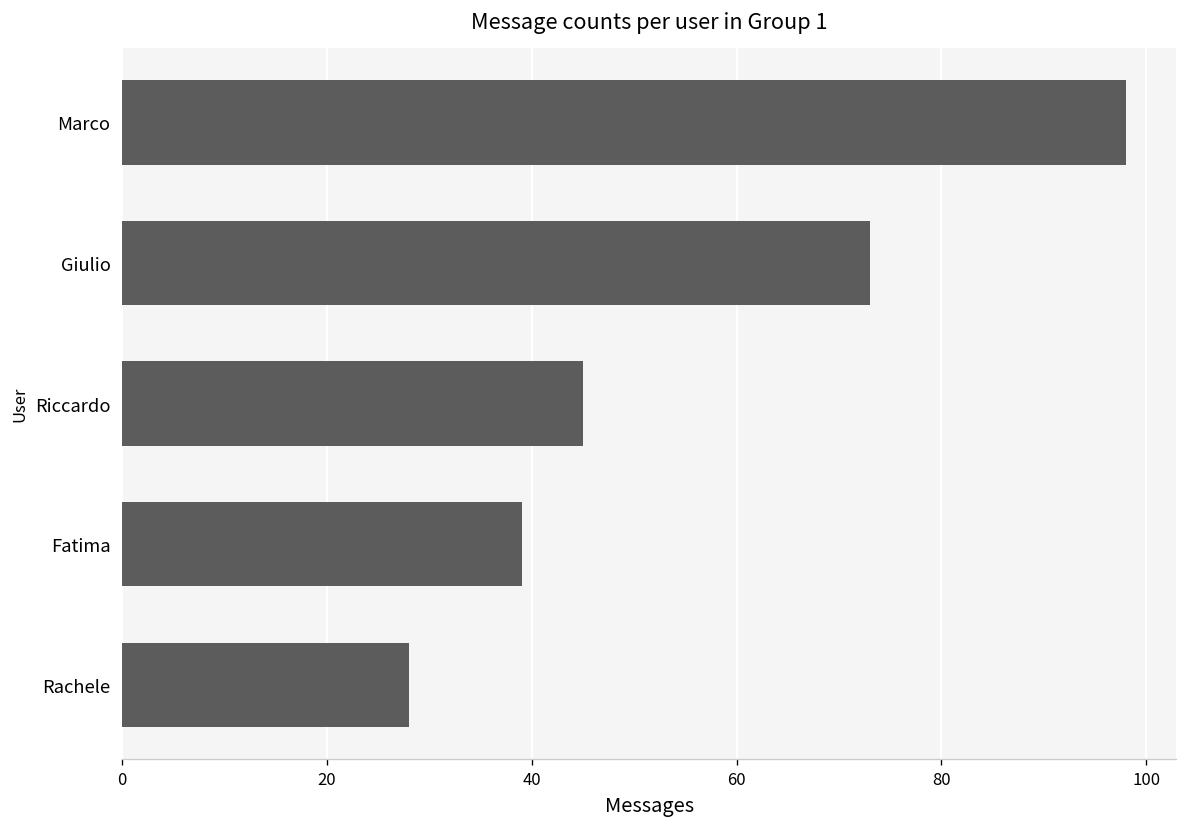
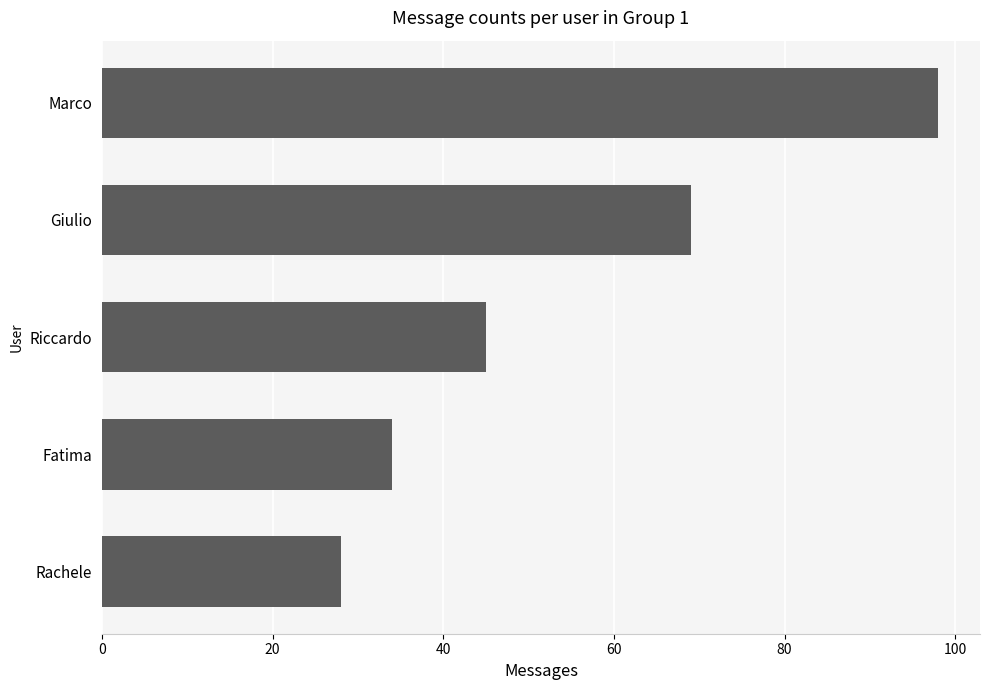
  {
    "Marco": 98,
-   "Giulio": 73,
+   "Giulio": 69,
    "Riccardo": 45,
-   "Fatima": 39,
+   "Fatima": 34,
    "Rachele": 28
  }
